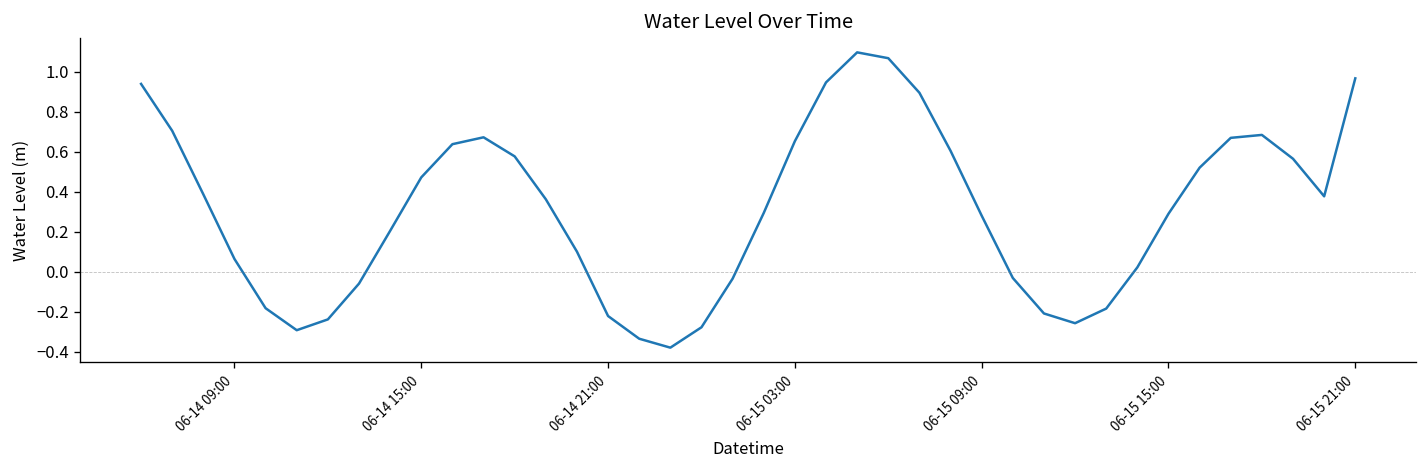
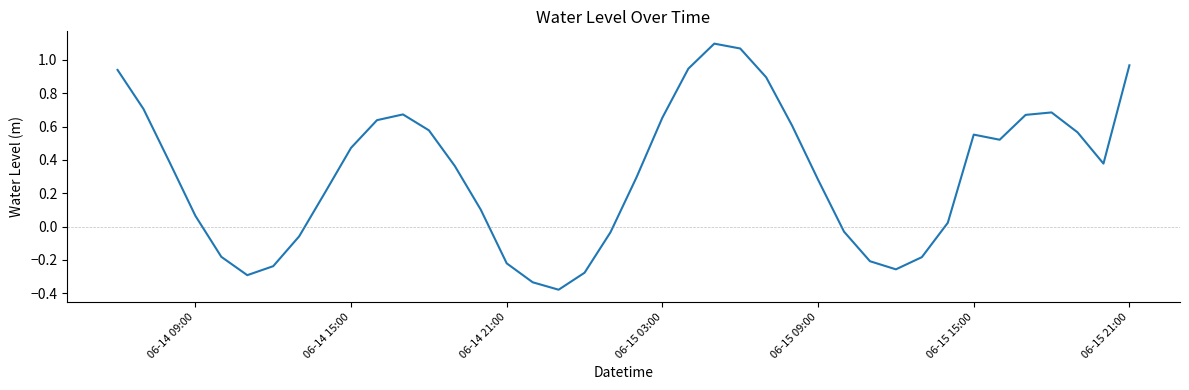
  {
    "06-14 09:00": 0.06,
    "06-14 15:00": 0.47,
    "06-14 21:00": -0.22,
    "06-15 03:00": 0.65,
    "06-15 09:00": 0.28,
-   "06-15 15:00": 0.29,
+   "06-15 15:00": 0.55,
    "06-15 21:00": 0.97
  }
